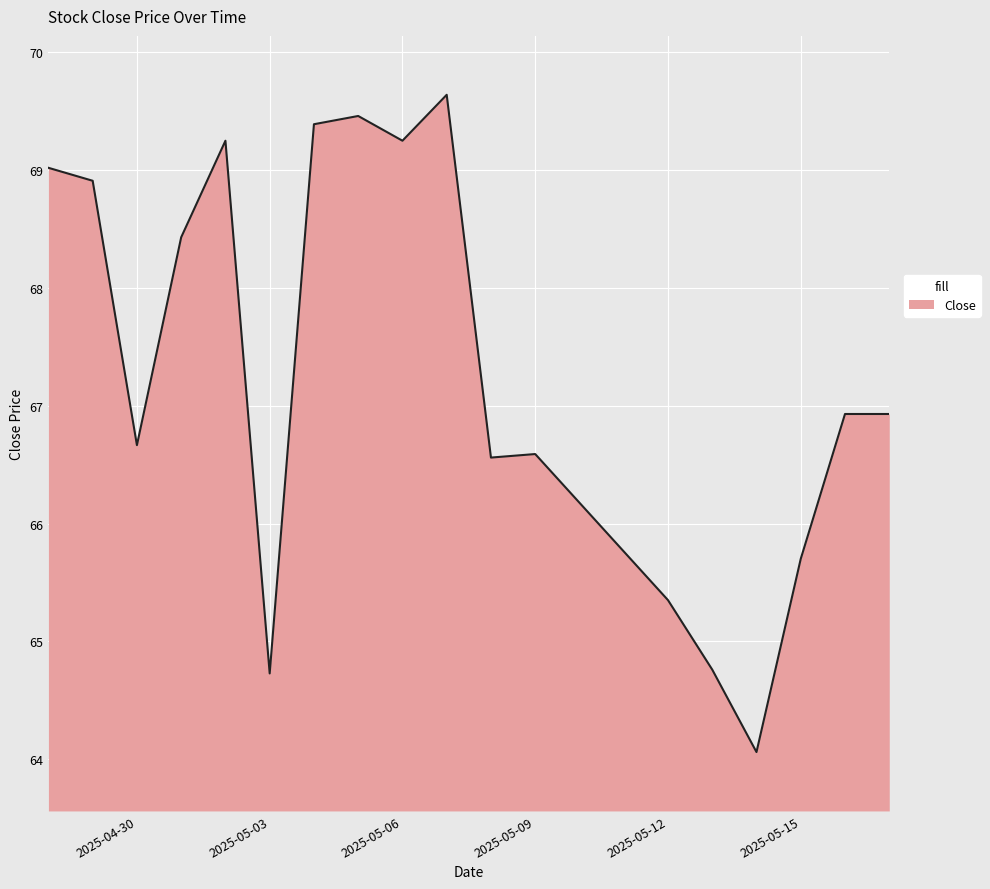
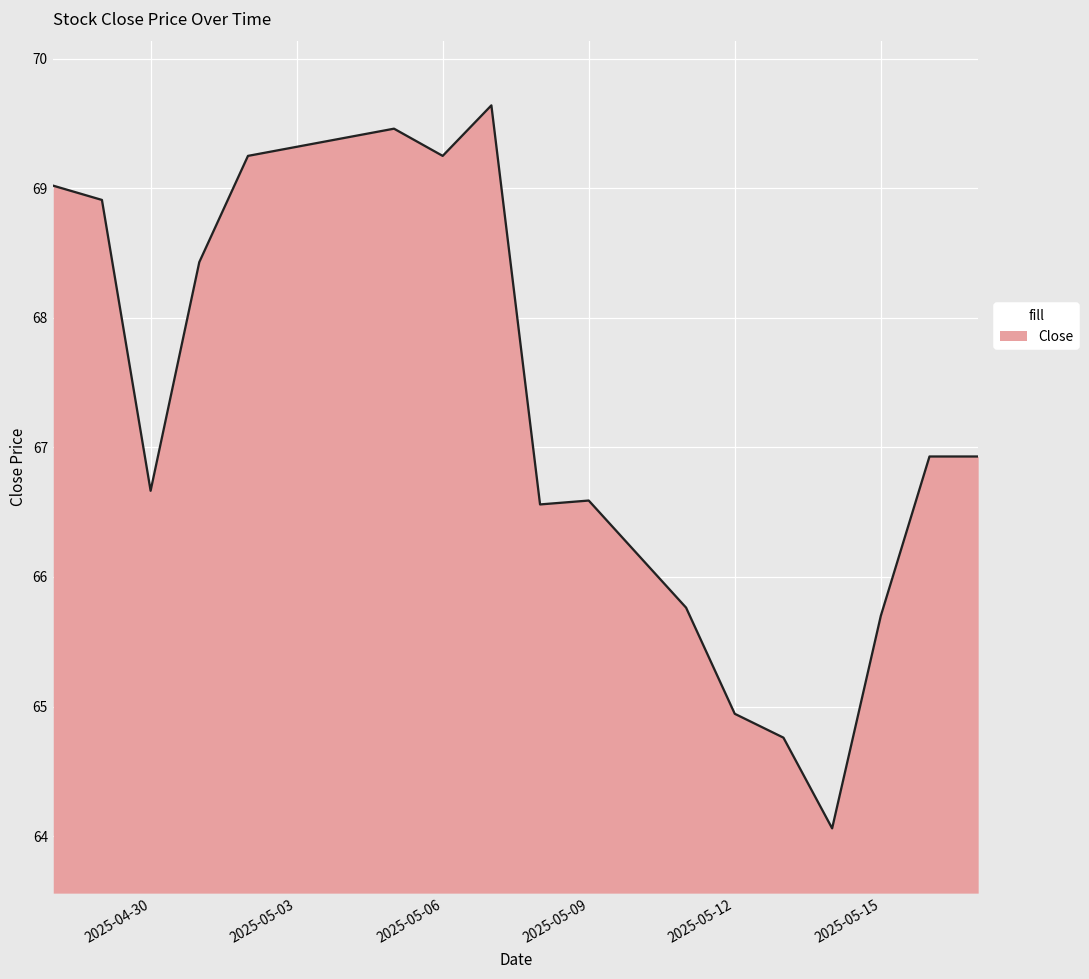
  {
    "2025-04-30": 66.67,
-   "2025-05-03": 64.73,
+   "2025-05-03": 69.32,
    "2025-05-06": 69.25,
    "2025-05-09": 66.59,
-   "2025-05-12": 65.35,
+   "2025-05-12": 64.94,
    "2025-05-15": 65.70
  }
